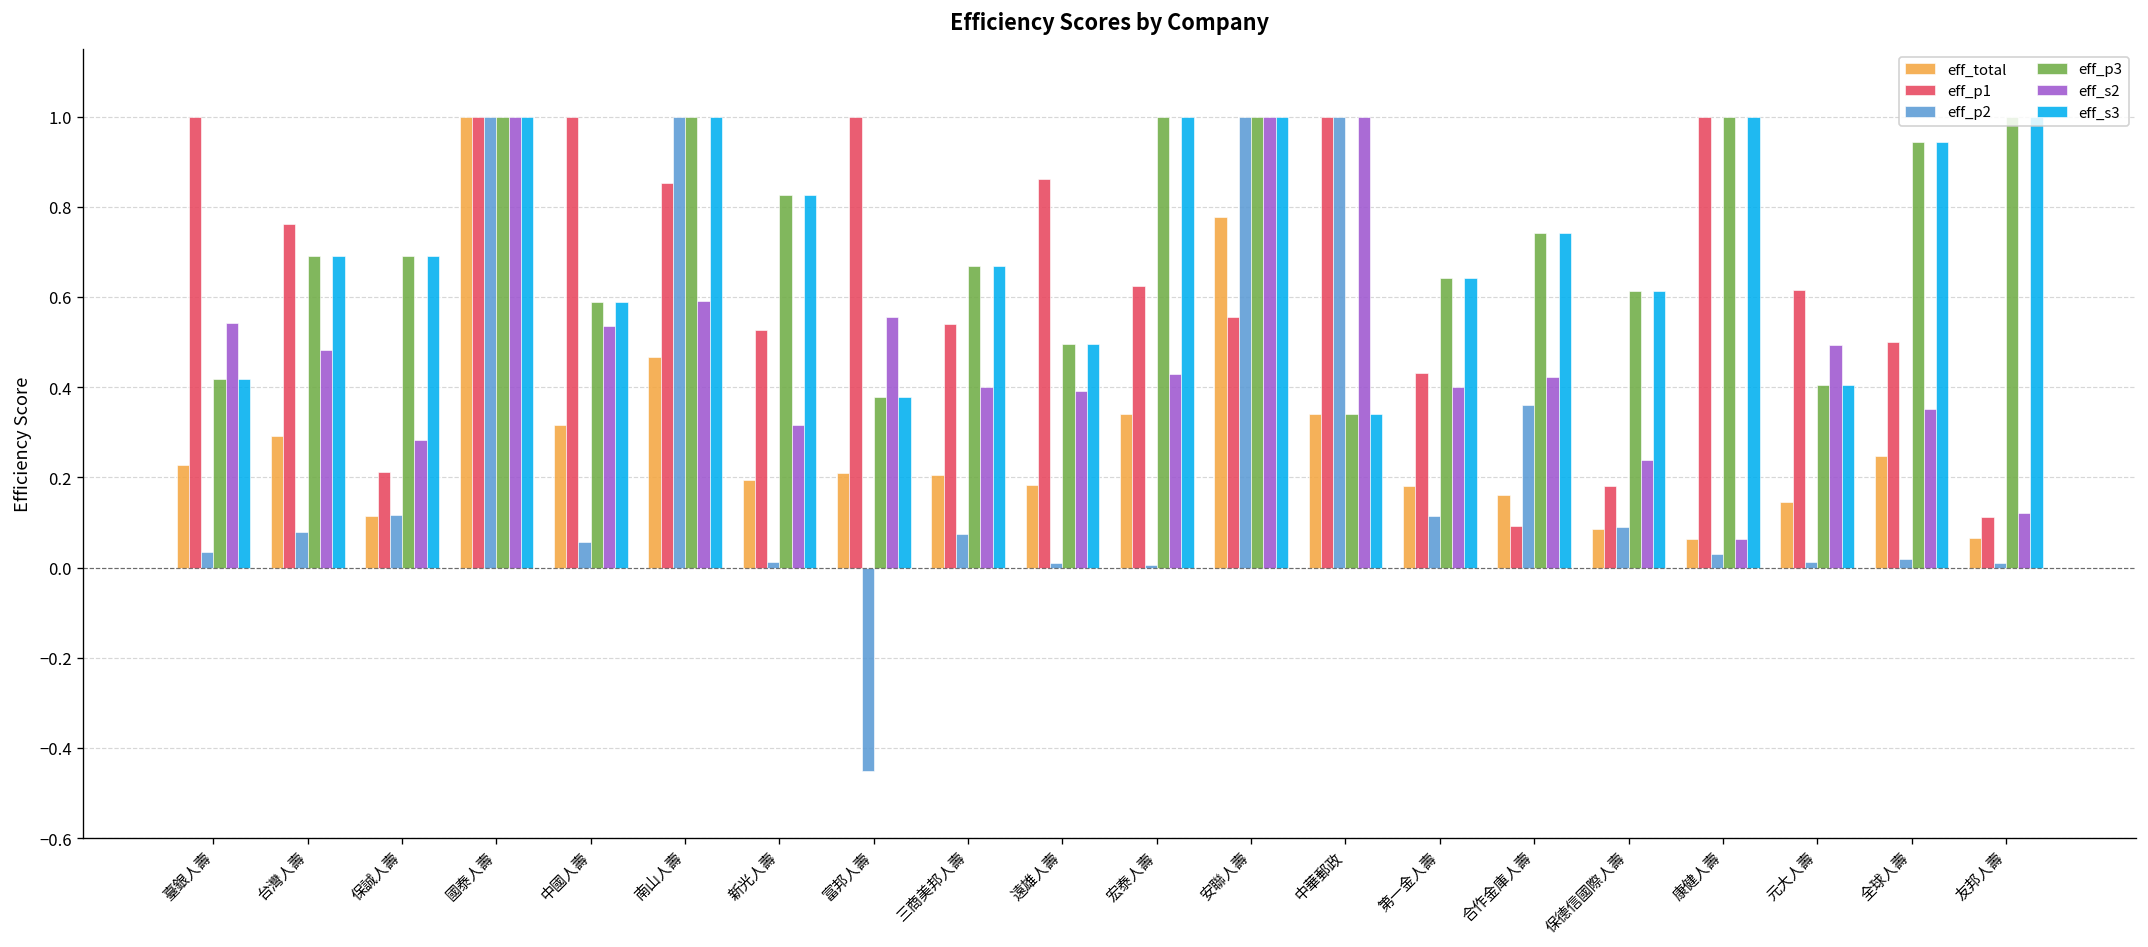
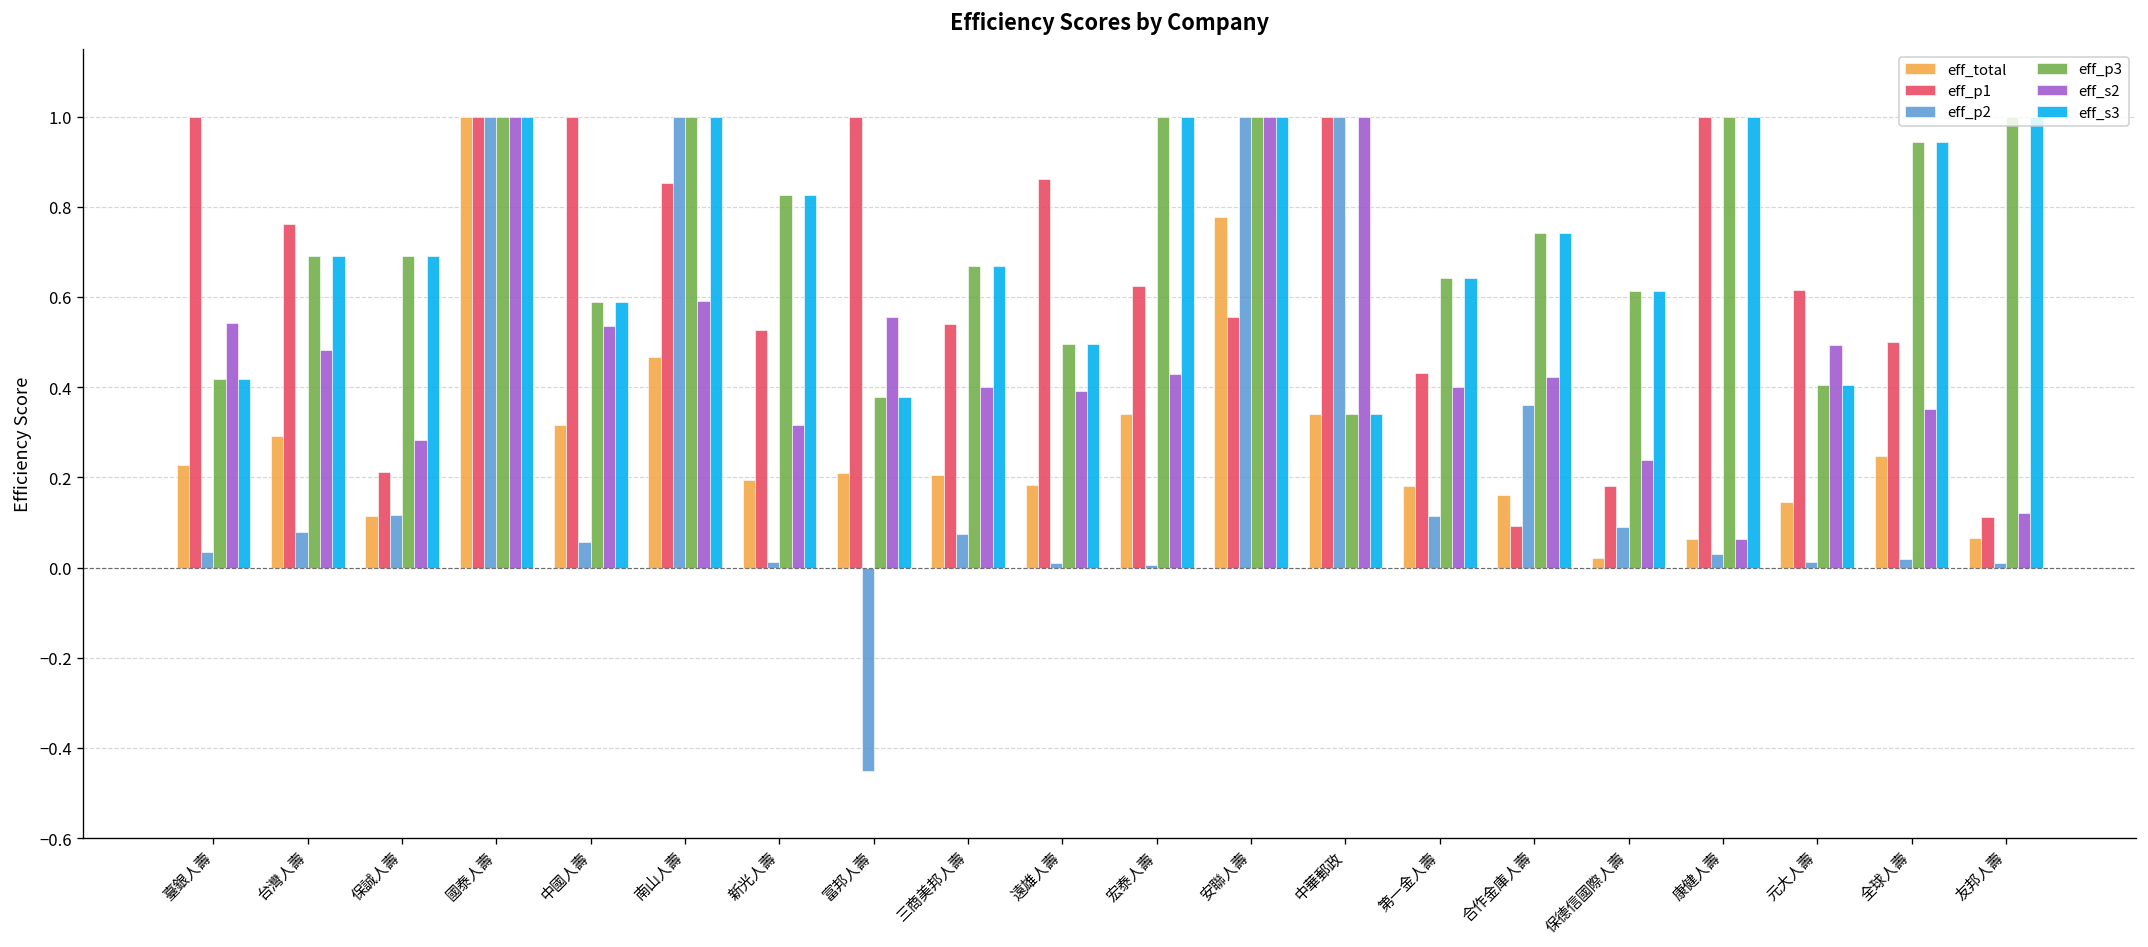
  {
    "eff_total": {
      "臺銀人壽": 0.23,
      "台灣人壽": 0.29,
      "保誠人壽": 0.12,
      "國泰人壽": 1.00,
      "中國人壽": 0.32,
      "南山人壽": 0.47,
      "新光人壽": 0.19,
      "富邦人壽": 0.21,
      "三商美邦人壽": 0.20,
      "遠雄人壽": 0.18,
      "宏泰人壽": 0.34,
      "安聯人壽": 0.78,
      "中華郵政": 0.34,
      "第一金人壽": 0.18,
      "合作金庫人壽": 0.16,
-     "保德信國際人壽": 0.08,
+     "保德信國際人壽": 0.02,
      "康健人壽": 0.06,
      "元大人壽": 0.15,
      "全球人壽": 0.25,
      "友邦人壽": 0.07
    },
    "eff_p1": {
      "臺銀人壽": 1.00,
      "台灣人壽": 0.76,
      "保誠人壽": 0.21,
      "國泰人壽": 1.00,
      "中國人壽": 1.00,
      "南山人壽": 0.85,
      "新光人壽": 0.53,
      "富邦人壽": 1.00,
      "三商美邦人壽": 0.54,
      "遠雄人壽": 0.86,
      "宏泰人壽": 0.62,
      "安聯人壽": 0.56,
      "中華郵政": 1.00,
      "第一金人壽": 0.43,
      "合作金庫人壽": 0.09,
      "保德信國際人壽": 0.18,
      "康健人壽": 1.00,
      "元大人壽": 0.62,
      "全球人壽": 0.50,
      "友邦人壽": 0.11
    },
    "eff_p2": {
      "臺銀人壽": 0.03,
      "台灣人壽": 0.08,
      "保誠人壽": 0.12,
      "國泰人壽": 1.00,
      "中國人壽": 0.06,
      "南山人壽": 1.00,
      "新光人壽": 0.01,
      "富邦人壽": -0.45,
      "三商美邦人壽": 0.07,
      "遠雄人壽": 0.01,
      "安聯人壽": 1.00,
      "中華郵政": 1.00,
      "第一金人壽": 0.11,
      "合作金庫人壽": 0.36,
      "保德信國際人壽": 0.09,
      "康健人壽": 0.03,
      "元大人壽": 0.01,
      "全球人壽": 0.02,
      "友邦人壽": 0.01
    },
    "eff_p3": {
      "臺銀人壽": 0.42,
      "台灣人壽": 0.69,
      "保誠人壽": 0.69,
      "國泰人壽": 1.00,
      "中國人壽": 0.59,
      "南山人壽": 1.00,
      "新光人壽": 0.83,
      "富邦人壽": 0.38,
      "三商美邦人壽": 0.67,
      "遠雄人壽": 0.50,
      "宏泰人壽": 1.00,
      "安聯人壽": 1.00,
      "中華郵政": 0.34,
      "第一金人壽": 0.64,
      "合作金庫人壽": 0.74,
      "保德信國際人壽": 0.61,
      "康健人壽": 1.00,
      "元大人壽": 0.41,
      "全球人壽": 0.94
    },
    "eff_s2": {
      "臺銀人壽": 0.54,
      "台灣人壽": 0.48,
      "保誠人壽": 0.28,
      "國泰人壽": 1.00,
      "中國人壽": 0.54,
      "南山人壽": 0.59,
      "新光人壽": 0.32,
      "富邦人壽": 0.55,
      "三商美邦人壽": 0.40,
      "遠雄人壽": 0.39,
      "宏泰人壽": 0.43,
      "安聯人壽": 1.00,
      "中華郵政": 1.00,
      "第一金人壽": 0.40,
      "合作金庫人壽": 0.42,
      "保德信國際人壽": 0.24,
      "康健人壽": 0.06,
      "元大人壽": 0.49,
      "全球人壽": 0.35,
      "友邦人壽": 0.12
    },
    "eff_s3": {
      "臺銀人壽": 0.42,
      "台灣人壽": 0.69,
      "保誠人壽": 0.69,
      "國泰人壽": 1.00,
      "中國人壽": 0.59,
      "南山人壽": 1.00,
      "新光人壽": 0.83,
      "富邦人壽": 0.38,
      "三商美邦人壽": 0.67,
      "遠雄人壽": 0.50,
      "宏泰人壽": 1.00,
      "安聯人壽": 1.00,
      "中華郵政": 0.34,
      "第一金人壽": 0.64,
      "合作金庫人壽": 0.74,
      "保德信國際人壽": 0.61,
      "康健人壽": 1.00,
      "元大人壽": 0.41,
      "全球人壽": 0.94
    }
  }
